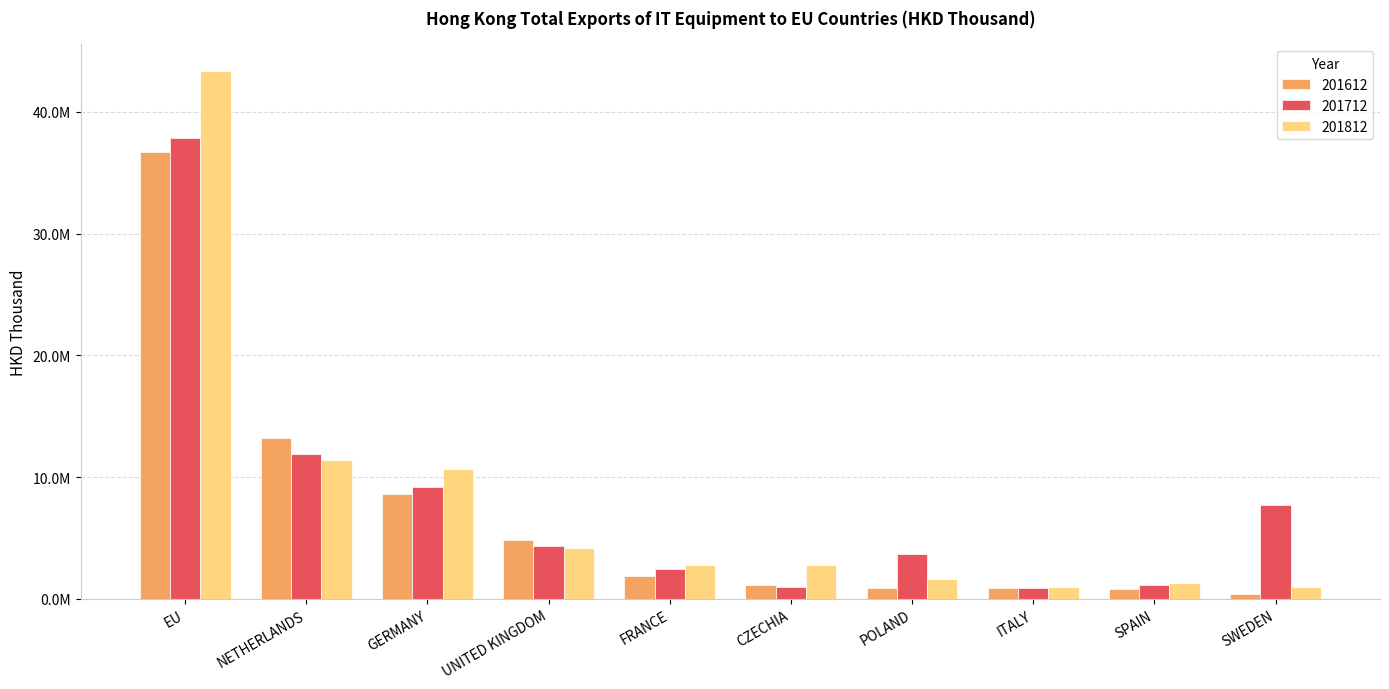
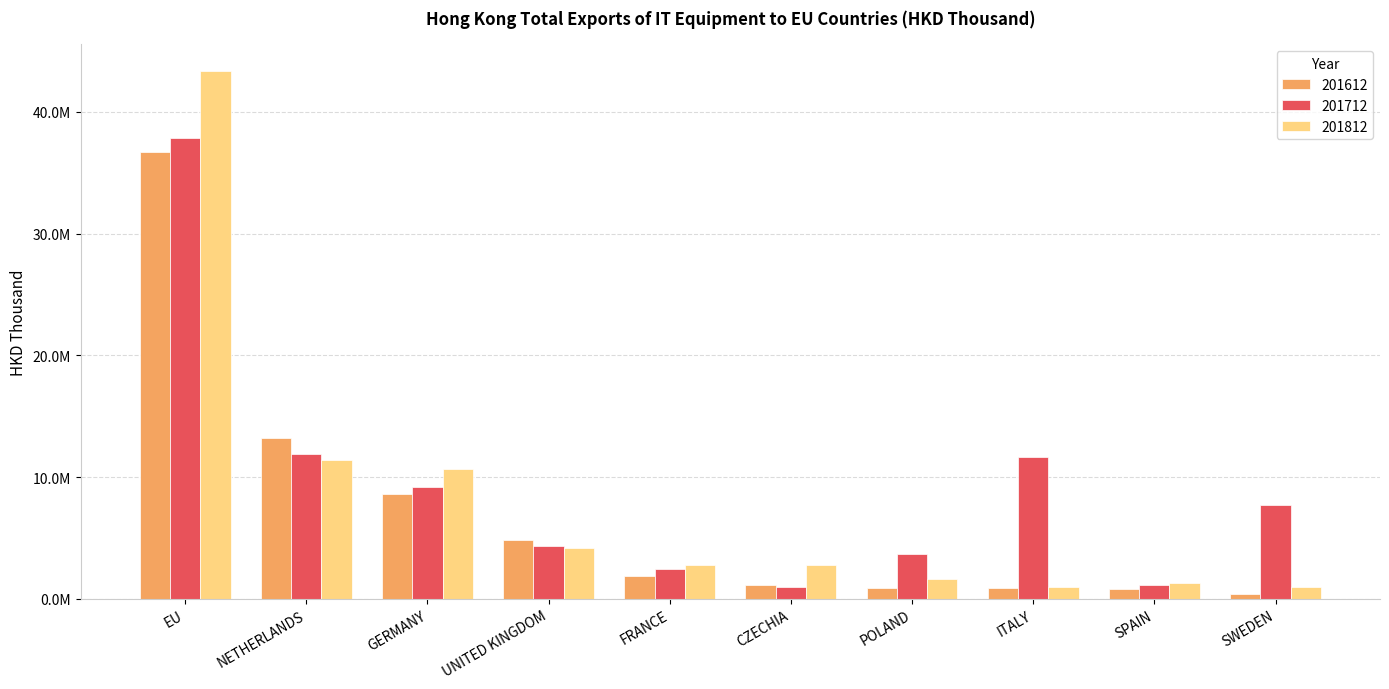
  {
    "201712": {
      "EU": 37900000,
      "NETHERLANDS": 11900000,
      "GERMANY": 9100000,
      "UNITED KINGDOM": 4400000,
      "FRANCE": 2400000,
      "CZECHIA": 1000000,
      "POLAND": 3700000,
-     "ITALY": 900000,
+     "ITALY": 11600000,
      "SPAIN": 1100000,
      "SWEDEN": 7700000
    }
  }
